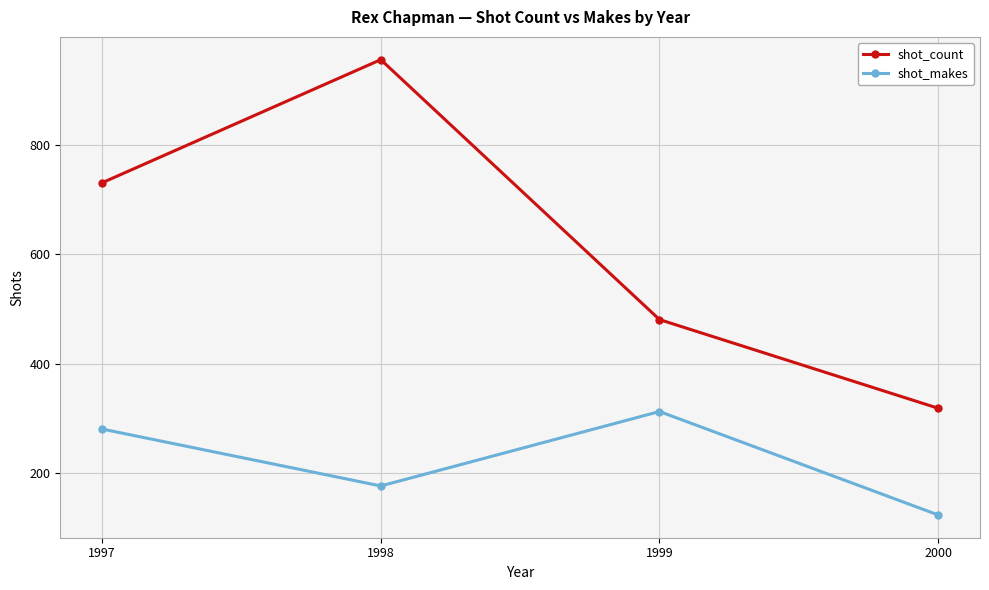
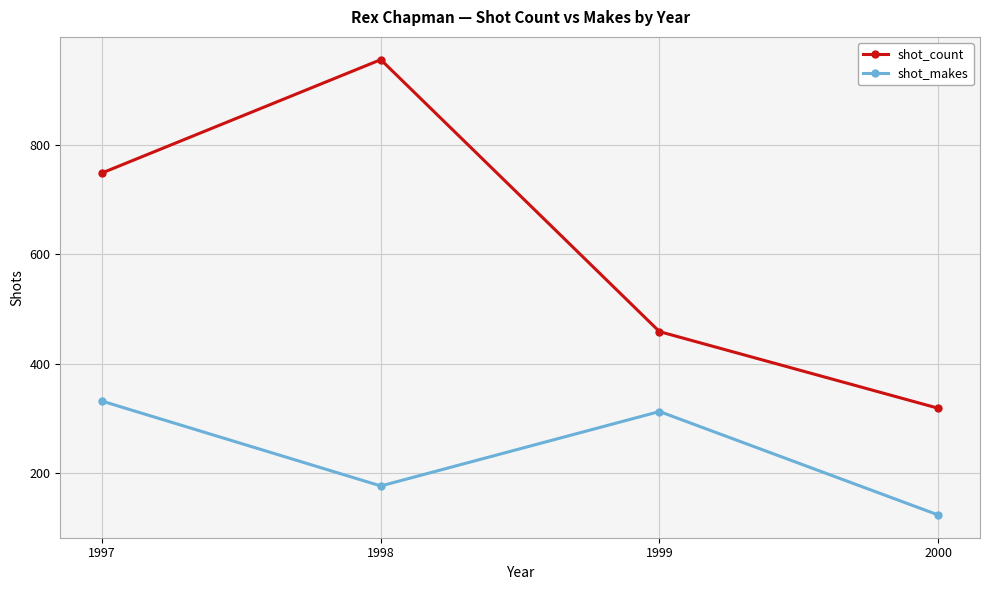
  {
    "shot_count": {
-     "1997": 730,
+     "1997": 750,
      "1998": 960,
-     "1999": 480,
+     "1999": 460,
      "2000": 320
    },
    "shot_makes": {
-     "1997": 280,
+     "1997": 330,
      "1998": 180,
      "1999": 310,
      "2000": 120
    }
  }
